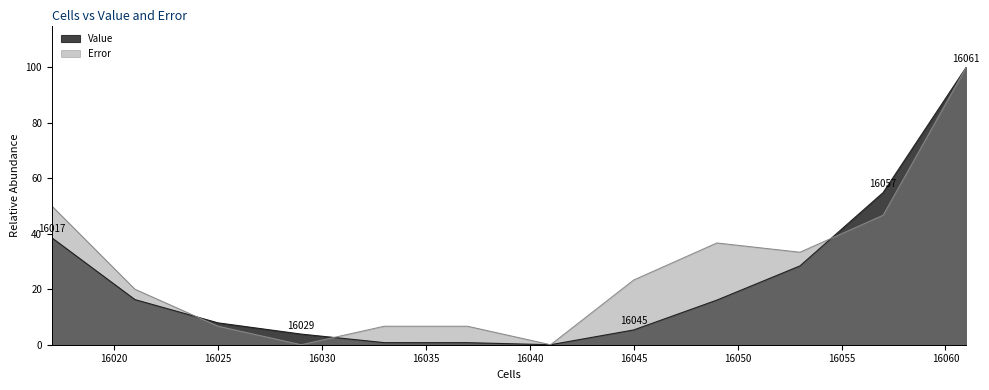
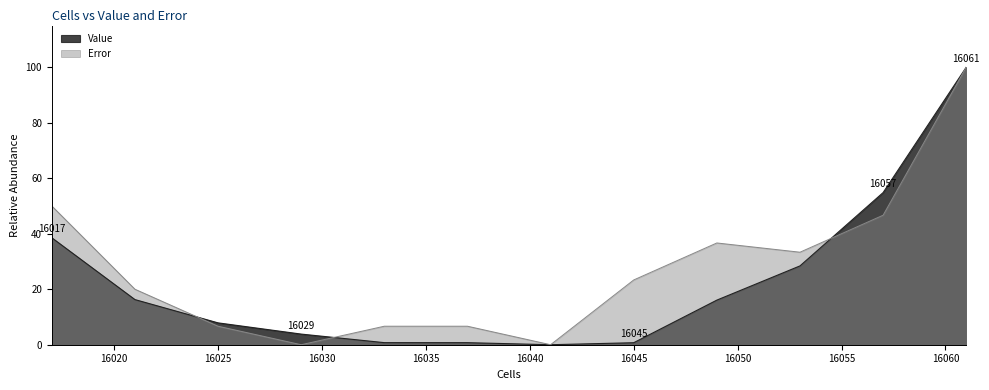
  {
    "Value": {
      "16025": 8,
-     "16045": 5
+     "16045": 1
    },
    "Error": {
      "16025": 7,
      "16045": 23
    }
  }
